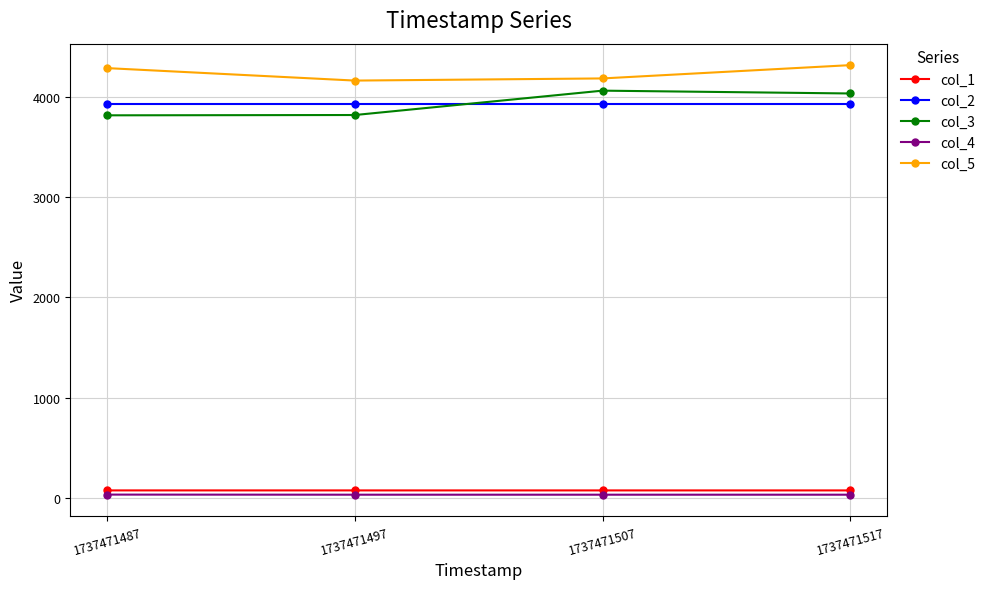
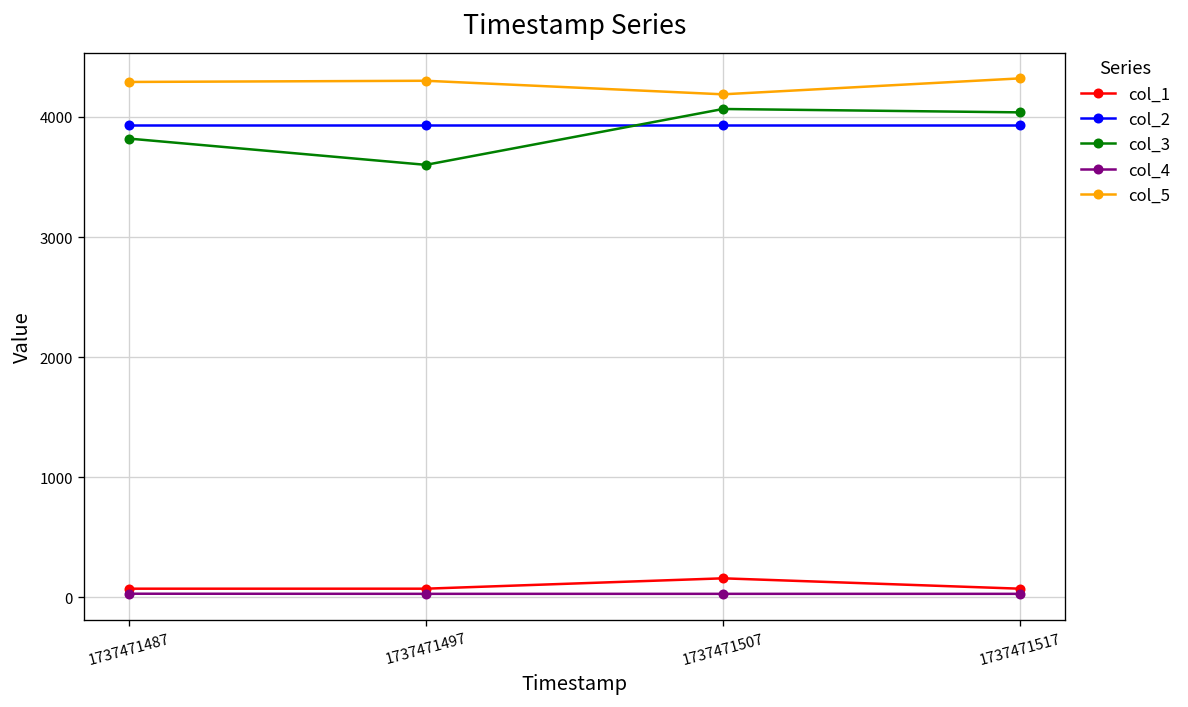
  {
    "col_1": {
      "1737471487": 70,
      "1737471497": 70,
-     "1737471507": 70,
+     "1737471507": 160,
      "1737471517": 70
    },
    "col_2": {
      "1737471487": 3940,
      "1737471497": 3940,
      "1737471507": 3940,
      "1737471517": 3940
    },
    "col_3": {
      "1737471487": 3820,
-     "1737471497": 3820,
+     "1737471497": 3600,
      "1737471507": 4070,
      "1737471517": 4040
    },
    "col_4": {
      "1737471487": 30,
      "1737471497": 30,
      "1737471507": 30,
      "1737471517": 30
    },
    "col_5": {
      "1737471487": 4290,
-     "1737471497": 4170,
+     "1737471497": 4300,
      "1737471507": 4190,
      "1737471517": 4320
    }
  }
